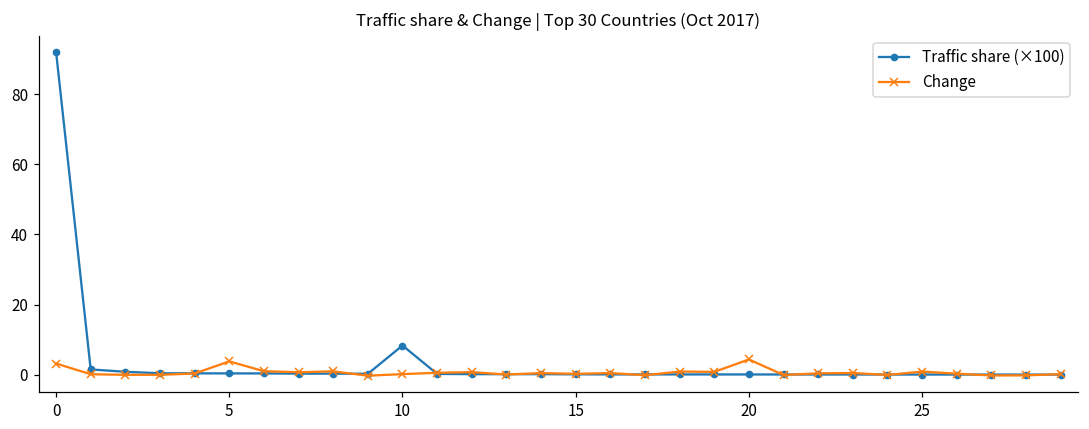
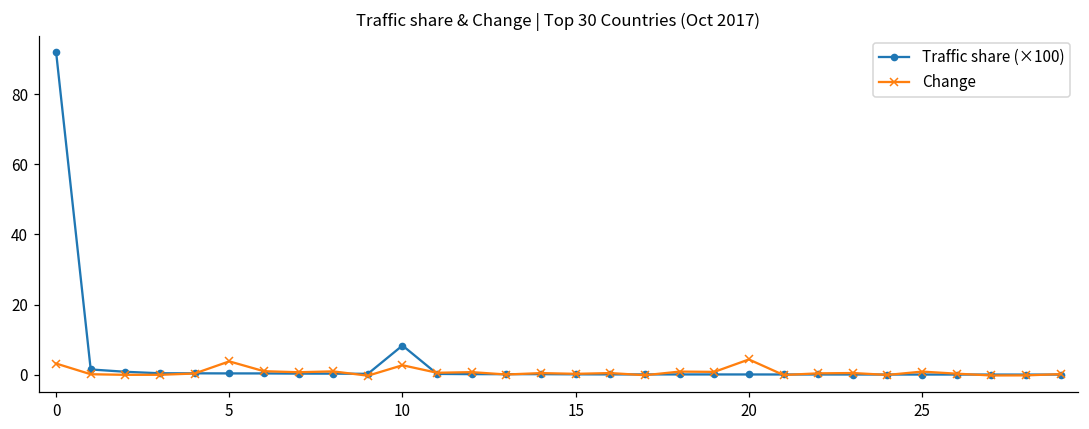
  {
    "Traffic share (×100)": {
      "0": 92,
      "5": 0,
      "10": 8,
      "20": 0,
      "25": 0
    },
    "Change": {
      "0": 3,
      "5": 4,
-     "10": 0,
+     "10": 3,
      "20": 4,
      "25": 1
    }
  }
